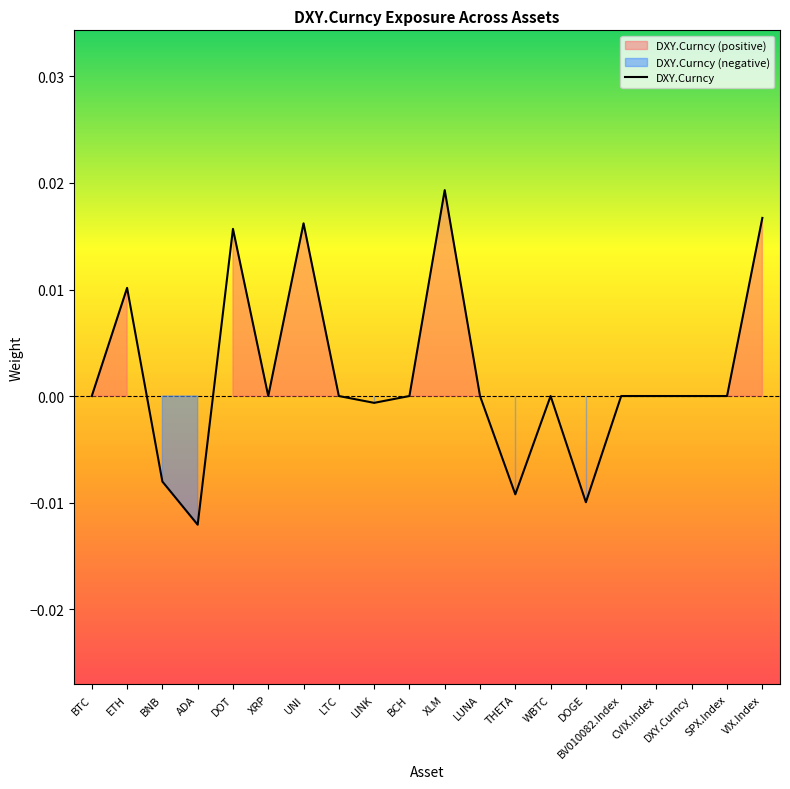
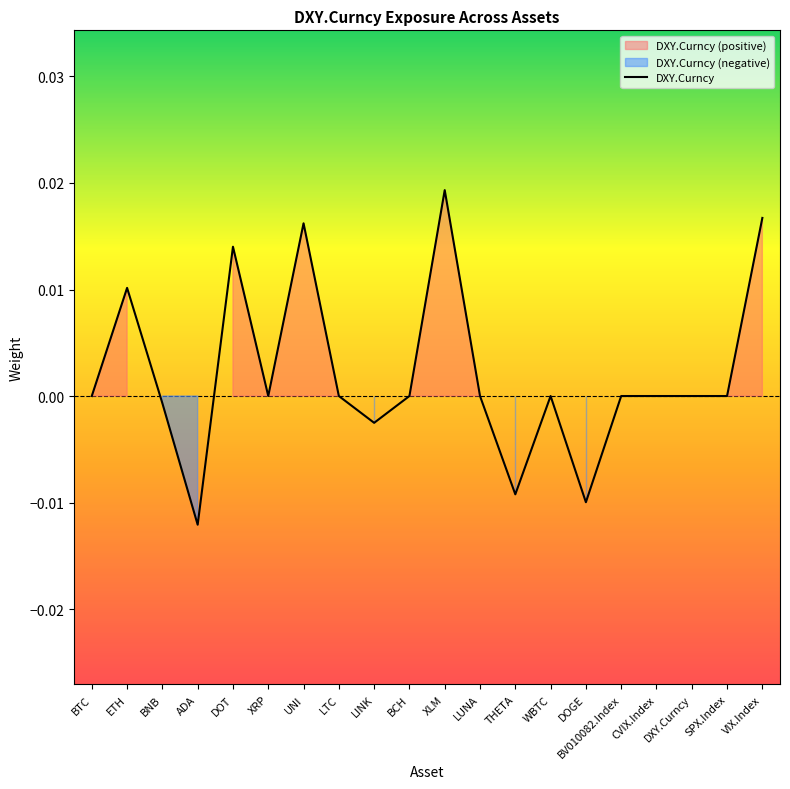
  {
    "BTC": 0.0000,
    "ETH": 0.0102,
-   "BNB": -0.0080,
+   "BNB": -0.0007,
    "ADA": -0.0121,
-   "DOT": 0.0157,
+   "DOT": 0.0140,
    "XRP": 0.0000,
    "UNI": 0.0162,
    "LTC": 0.0000,
-   "LINK": -0.0006,
+   "LINK": -0.0025,
    "BCH": 0.0000,
    "XLM": 0.0193,
    "LUNA": 0.0000,
    "THETA": -0.0092,
    "WBTC": 0.0000,
    "DOGE": -0.0100,
    "BV010082.Index": 0.0000,
    "CVIX.Index": 0.0000,
    "DXY.Curncy": 0.0000,
    "SPX.Index": 0.0000,
    "VIX.Index": 0.0167
  }
